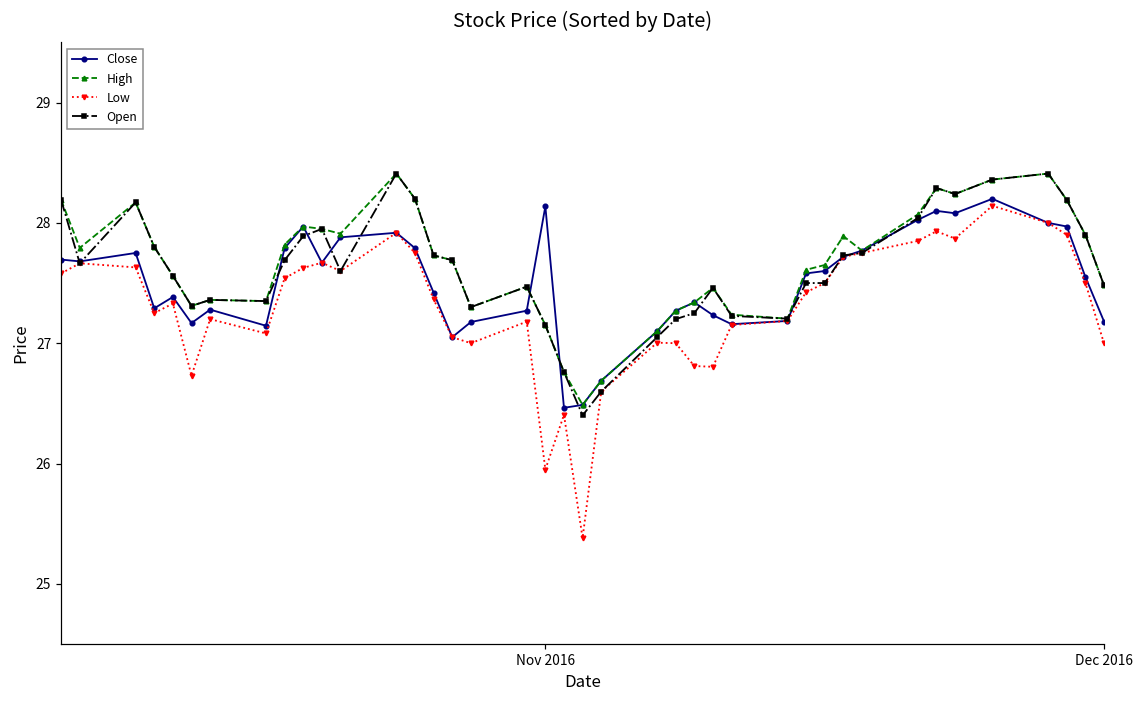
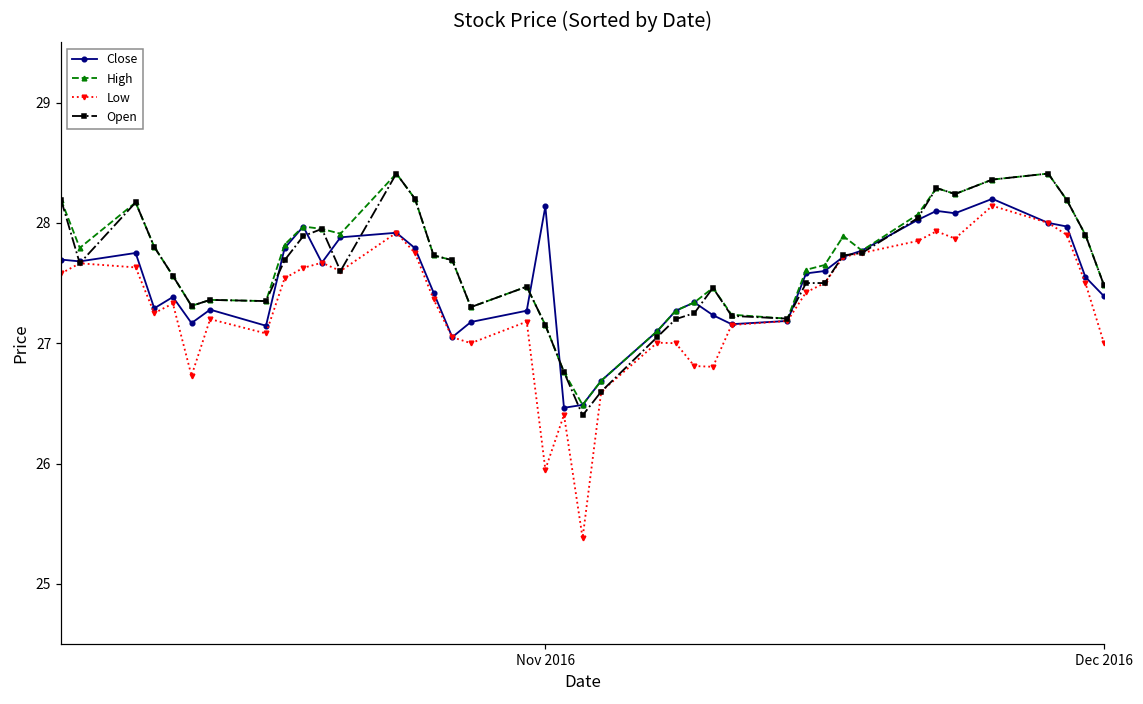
  {
    "Close": {
      "Nov 2016": 28.14,
-     "Dec 2016": 27.18
+     "Dec 2016": 27.39
    },
    "Low": {
      "Nov 2016": 25.95,
      "Dec 2016": 27.00
    }
  }
